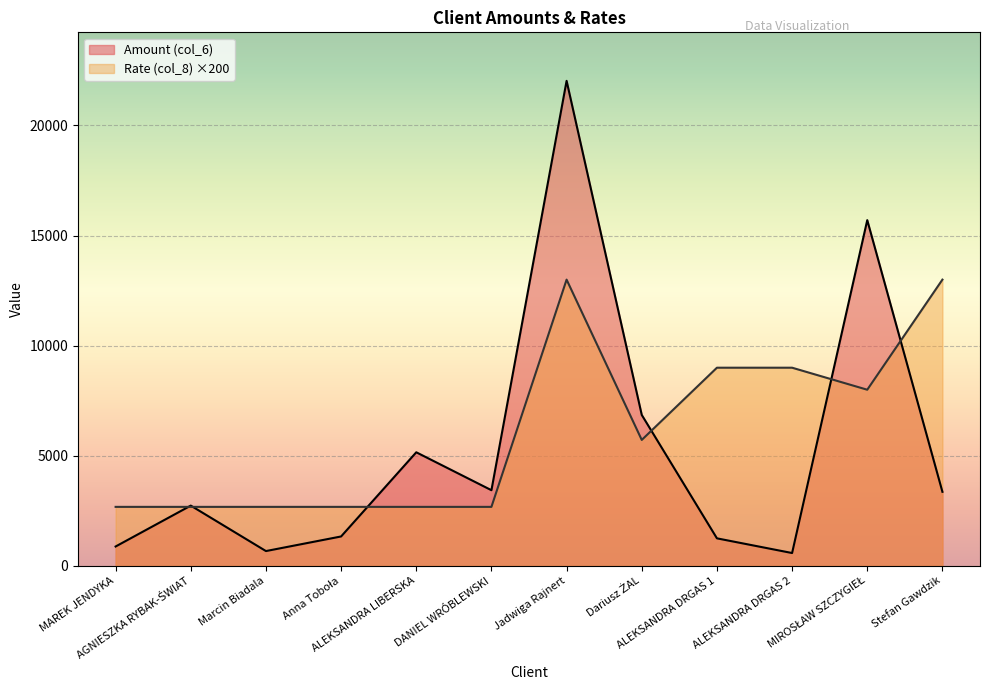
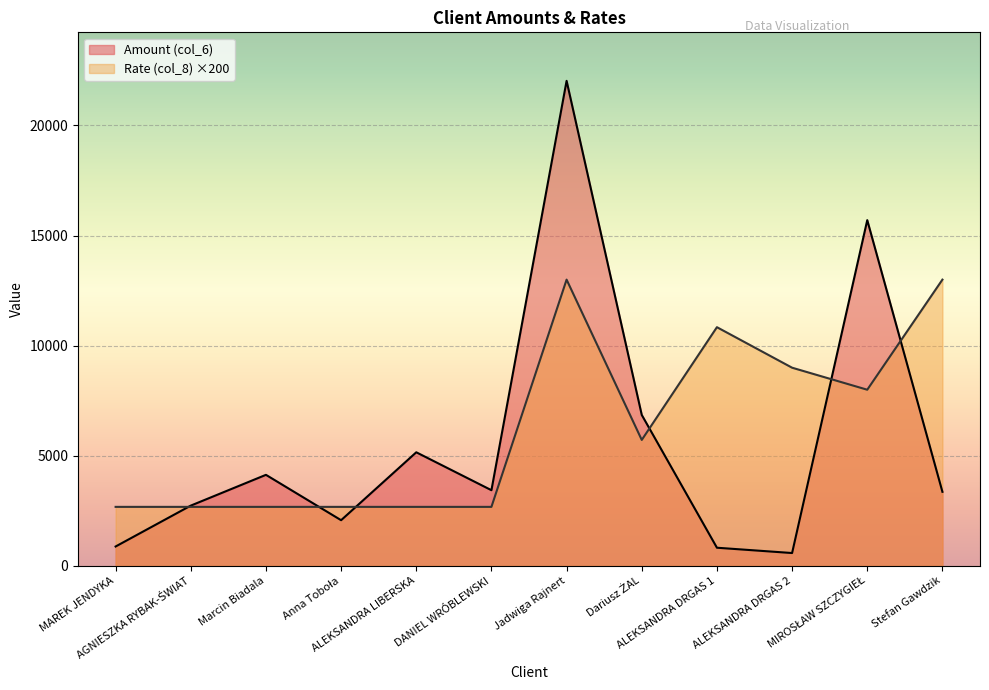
  {
    "Amount (col_6)": {
      "MAREK JENDYKA": 900,
-     "Marcin Biadala": 700,
-     "Anna Toboła": 1300,
+     "Marcin Biadala": 4100,
+     "Anna Toboła": 2100,
      "ALEKSANDRA LIBERSKA": 5200,
      "DANIEL WRÓBLEWSKI": 3400,
      "Jadwiga Rajnert": 22000,
      "Dariusz ŻAL": 6900,
-     "ALEKSANDRA DRGAS 1": 1300,
+     "ALEKSANDRA DRGAS 1": 800,
      "ALEKSANDRA DRGAS 2": 600,
      "MIROSŁAW SZCZYGIEŁ": 15700,
      "Stefan Gawdzik": 3400
    },
    "Rate (col_8) ×200": {
      "MAREK JENDYKA": 2700,
      "Marcin Biadala": 2700,
      "Anna Toboła": 2700,
      "ALEKSANDRA LIBERSKA": 2700,
      "DANIEL WRÓBLEWSKI": 2700,
      "Jadwiga Rajnert": 13000,
      "Dariusz ŻAL": 5700,
-     "ALEKSANDRA DRGAS 1": 9000,
+     "ALEKSANDRA DRGAS 1": 10800,
      "ALEKSANDRA DRGAS 2": 9000,
      "MIROSŁAW SZCZYGIEŁ": 8000,
      "Stefan Gawdzik": 13000
    }
  }
